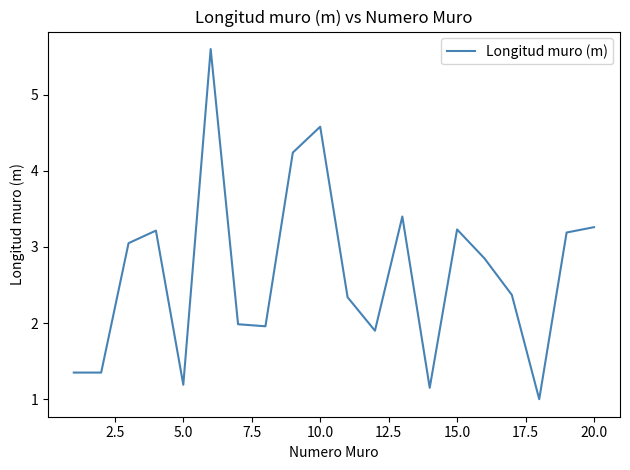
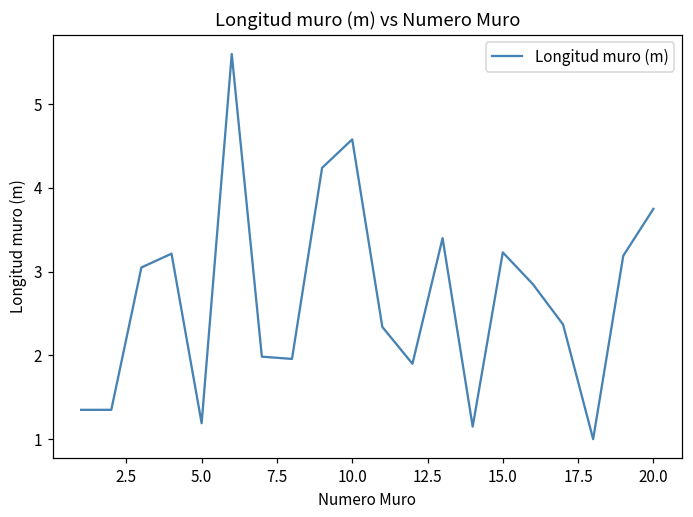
  {
    "5.0": 1.2,
    "10.0": 4.6,
    "15.0": 3.2,
-   "20.0": 3.3
+   "20.0": 3.8
  }
